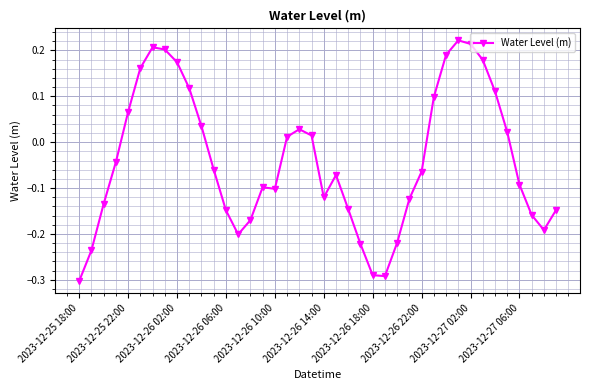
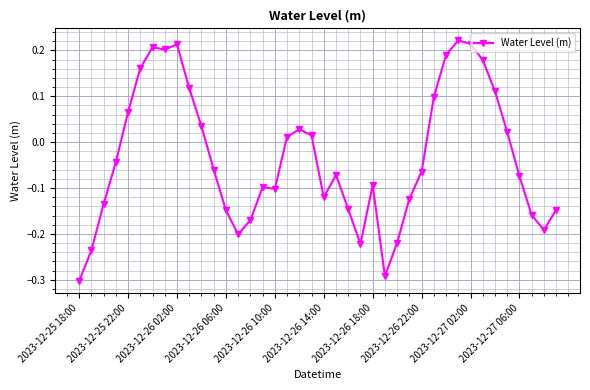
  {
    "2023-12-25 18:00": -0.30,
    "2023-12-25 22:00": 0.07,
-   "2023-12-26 02:00": 0.17,
+   "2023-12-26 02:00": 0.21,
    "2023-12-26 06:00": -0.15,
    "2023-12-26 10:00": -0.10,
    "2023-12-26 14:00": -0.12,
-   "2023-12-26 18:00": -0.29,
+   "2023-12-26 18:00": -0.09,
    "2023-12-26 22:00": -0.06,
-   "2023-12-27 06:00": -0.09
+   "2023-12-27 06:00": -0.07
  }
